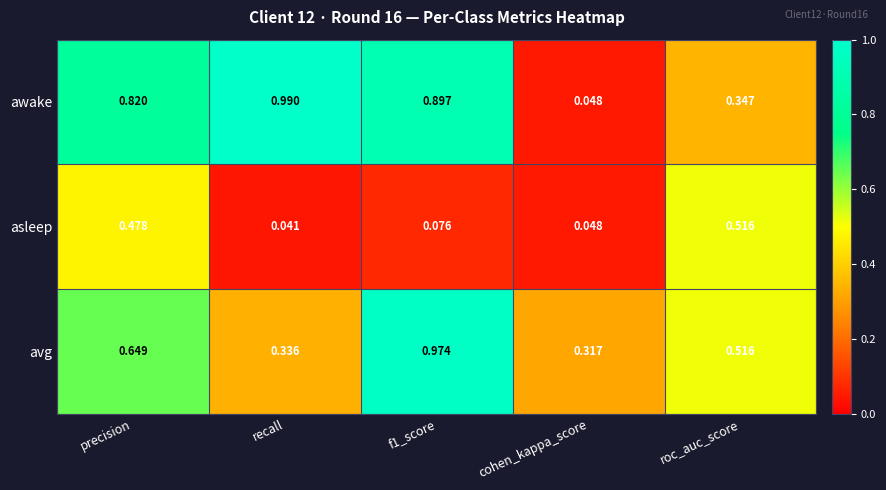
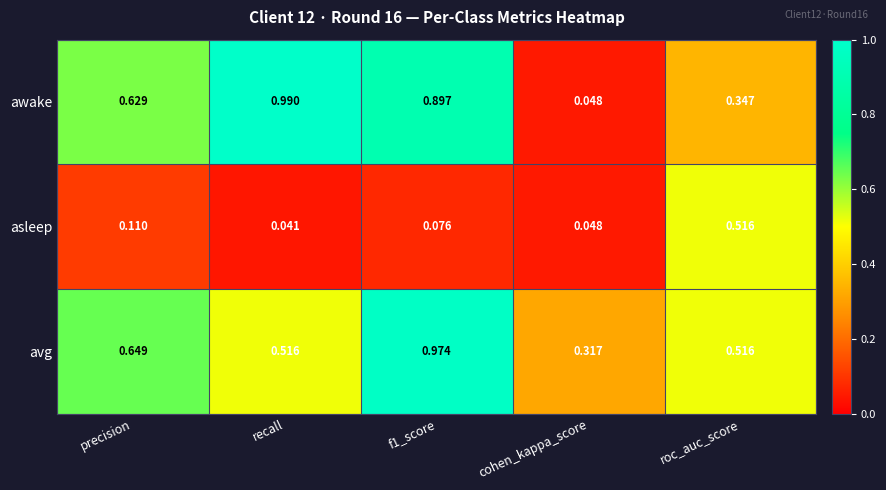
  {
    "awake": {
-     "precision": 0.820,
+     "precision": 0.629,
      "recall": 0.990,
      "f1_score": 0.897,
      "cohen_kappa_score": 0.048,
      "roc_auc_score": 0.347
    },
    "asleep": {
-     "precision": 0.478,
+     "precision": 0.110,
      "recall": 0.041,
      "f1_score": 0.076,
      "cohen_kappa_score": 0.048,
      "roc_auc_score": 0.516
    },
    "avg": {
      "precision": 0.649,
-     "recall": 0.336,
+     "recall": 0.516,
      "f1_score": 0.974,
      "cohen_kappa_score": 0.317,
      "roc_auc_score": 0.516
    }
  }
